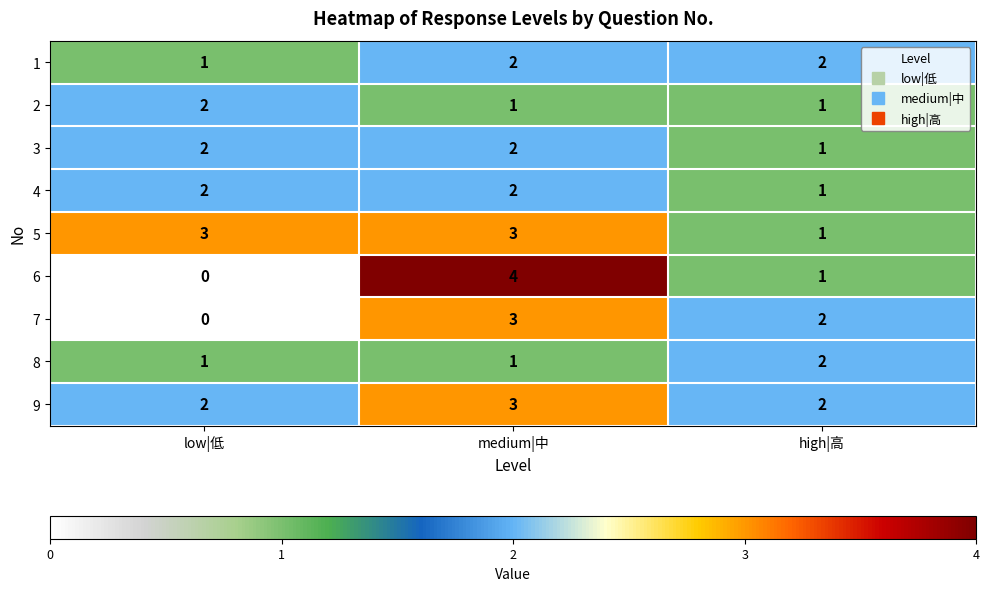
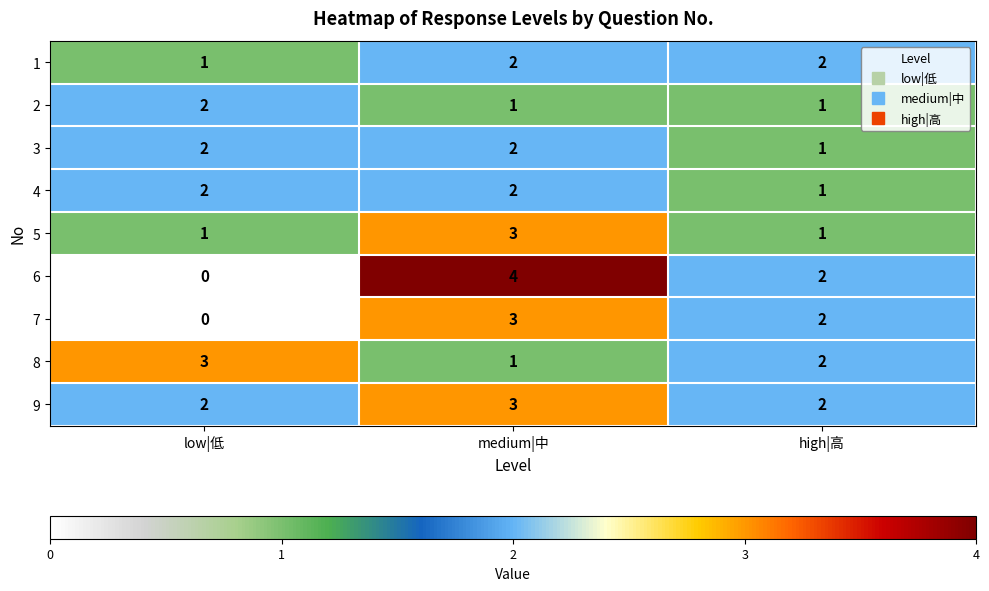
  {
    "1": {
      "low|低": 1,
      "medium|中": 2,
      "high|高": 2
    },
    "2": {
      "low|低": 2,
      "medium|中": 1,
      "high|高": 1
    },
    "3": {
      "low|低": 2,
      "medium|中": 2,
      "high|高": 1
    },
    "4": {
      "low|低": 2,
      "medium|中": 2,
      "high|高": 1
    },
    "5": {
-     "low|低": 3,
+     "low|低": 1,
      "medium|中": 3,
      "high|高": 1
    },
    "6": {
      "low|低": 0,
      "medium|中": 4,
-     "high|高": 1
+     "high|高": 2
    },
    "7": {
      "low|低": 0,
      "medium|中": 3,
      "high|高": 2
    },
    "8": {
-     "low|低": 1,
+     "low|低": 3,
      "medium|中": 1,
      "high|高": 2
    },
    "9": {
      "low|低": 2,
      "medium|中": 3,
      "high|高": 2
    }
  }
